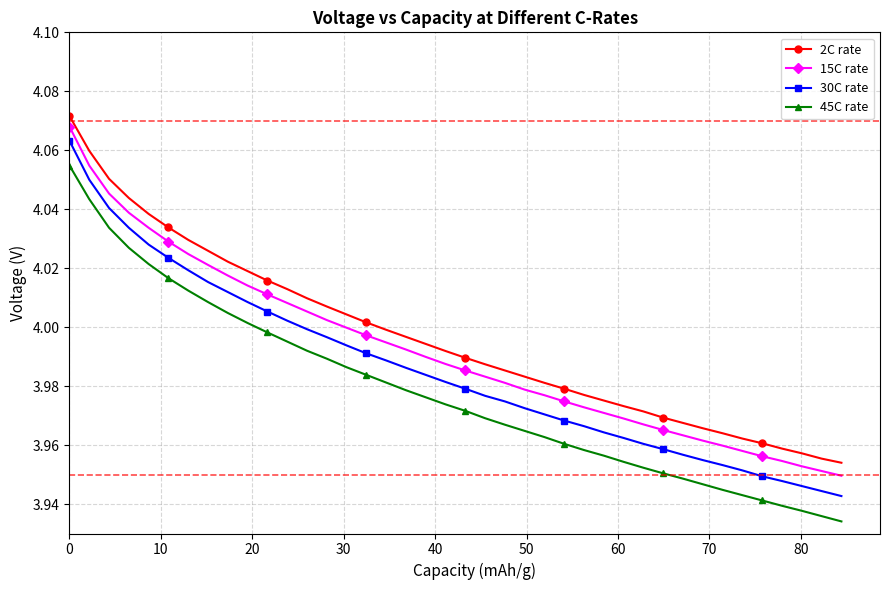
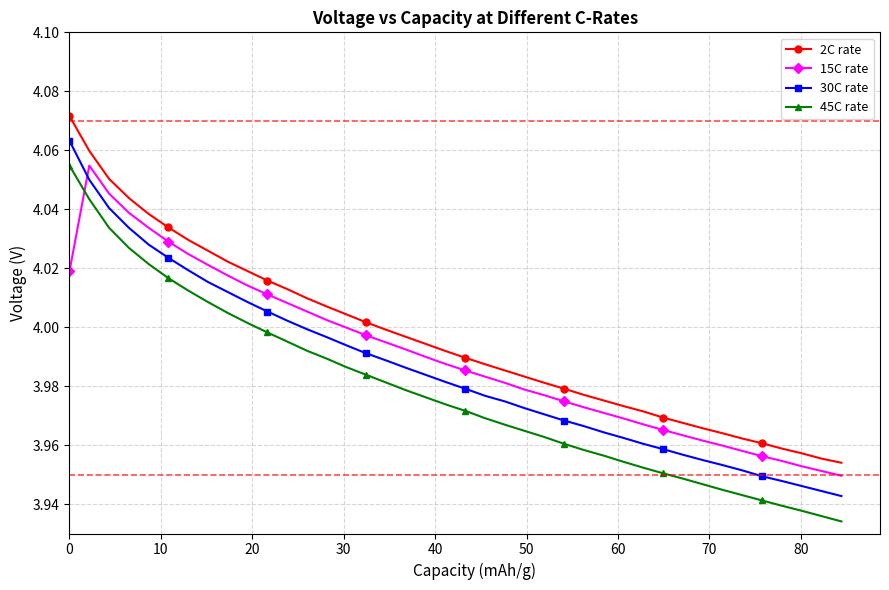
  {
    "2C rate": {
      "0": 4.072
    },
    "15C rate": {
-     "0": 4.068
+     "0": 4.019
    },
    "30C rate": {
      "0": 4.063
    },
    "45C rate": {
      "0": 4.055
    }
  }
